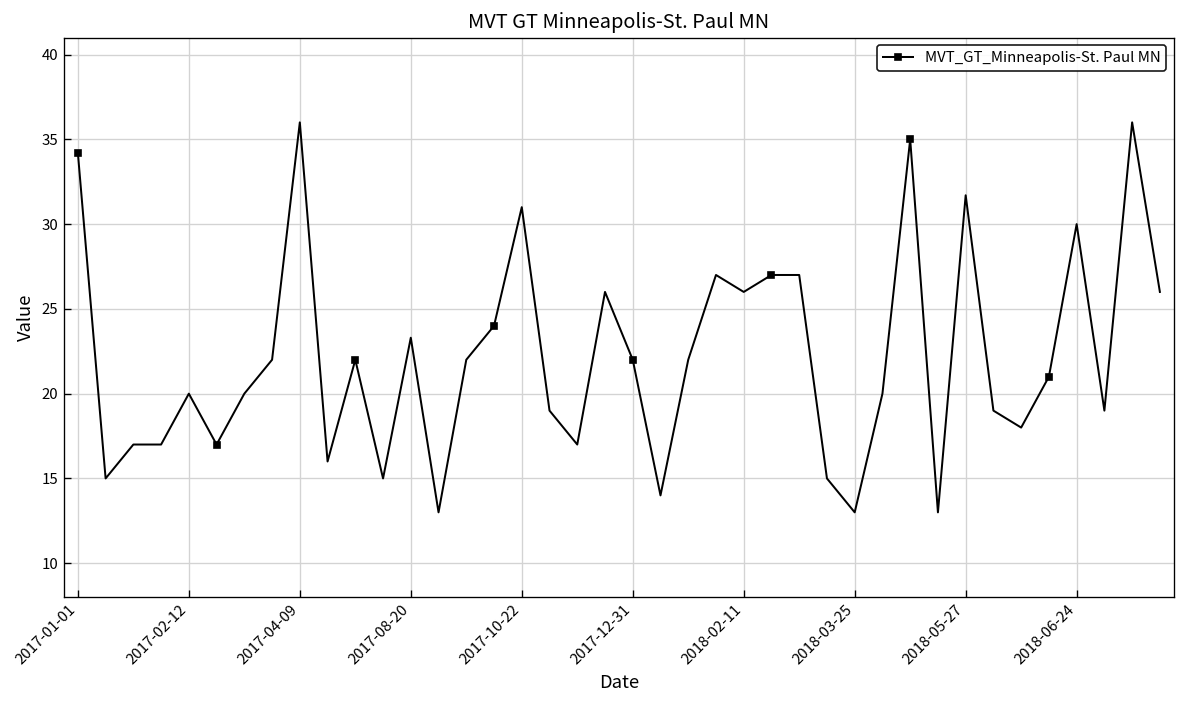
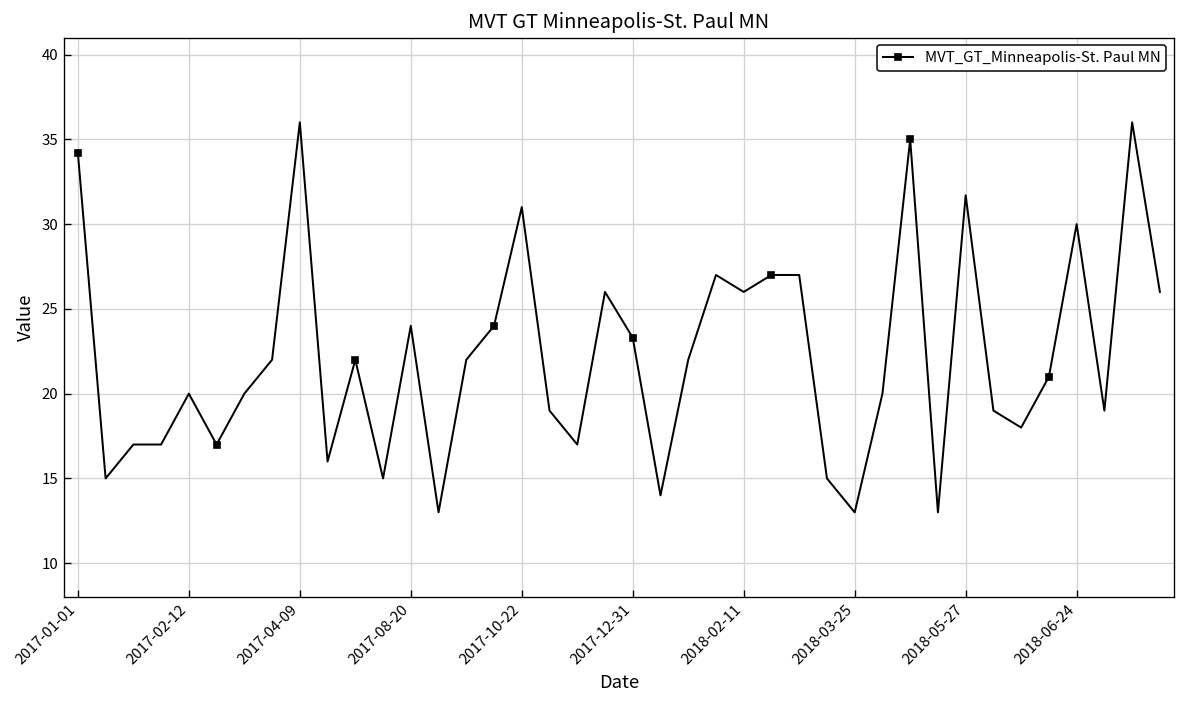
  {
    "2017-01-01": 34.2,
    "2017-02-12": 20.0,
    "2017-04-09": 36.0,
-   "2017-08-20": 23.3,
+   "2017-08-20": 24.0,
    "2017-10-22": 31.0,
-   "2017-12-31": 22.0,
+   "2017-12-31": 23.3,
    "2018-02-11": 26.0,
    "2018-03-25": 13.0,
    "2018-05-27": 31.7,
    "2018-06-24": 30.0
  }
